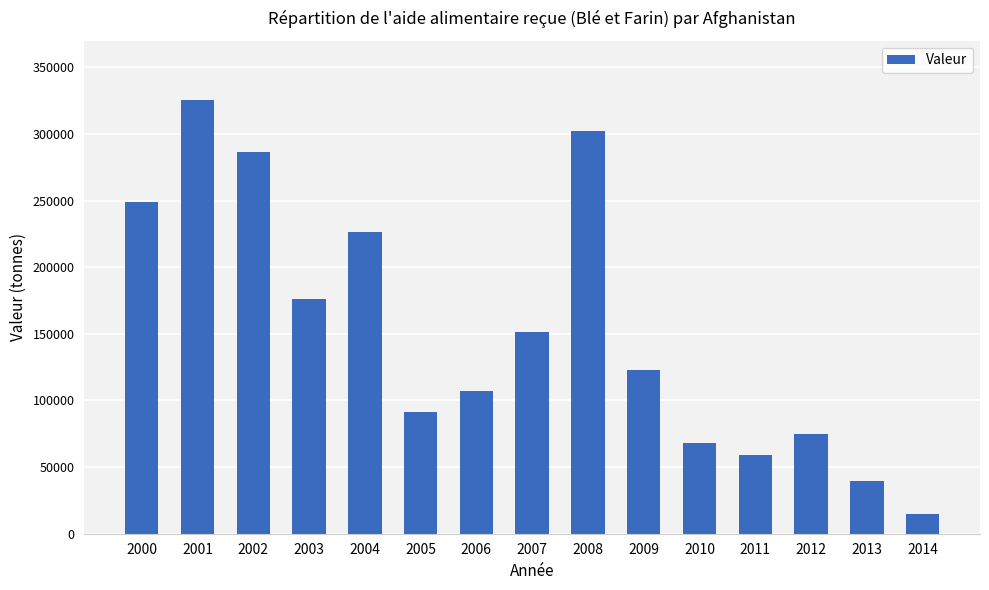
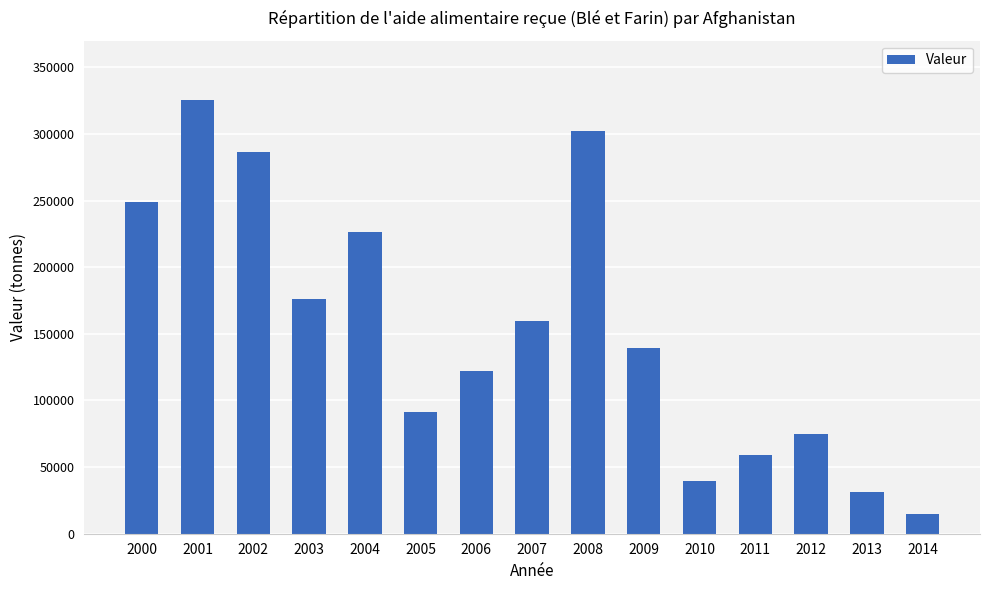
  {
    "2000": 249000,
    "2001": 326000,
    "2002": 287000,
    "2003": 176000,
    "2004": 226000,
    "2005": 91000,
-   "2006": 107000,
-   "2007": 151000,
+   "2006": 122000,
+   "2007": 160000,
    "2008": 302000,
-   "2009": 123000,
-   "2010": 68000,
+   "2009": 140000,
+   "2010": 40000,
    "2011": 59000,
    "2012": 75000,
-   "2013": 39000,
+   "2013": 32000,
    "2014": 15000
  }
